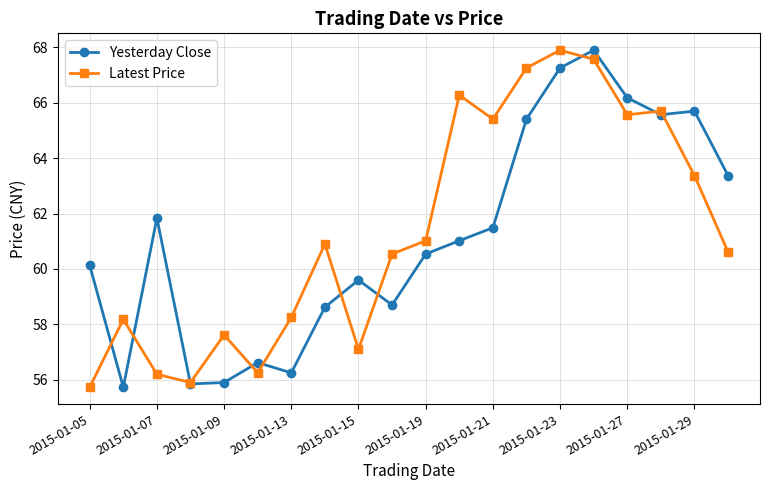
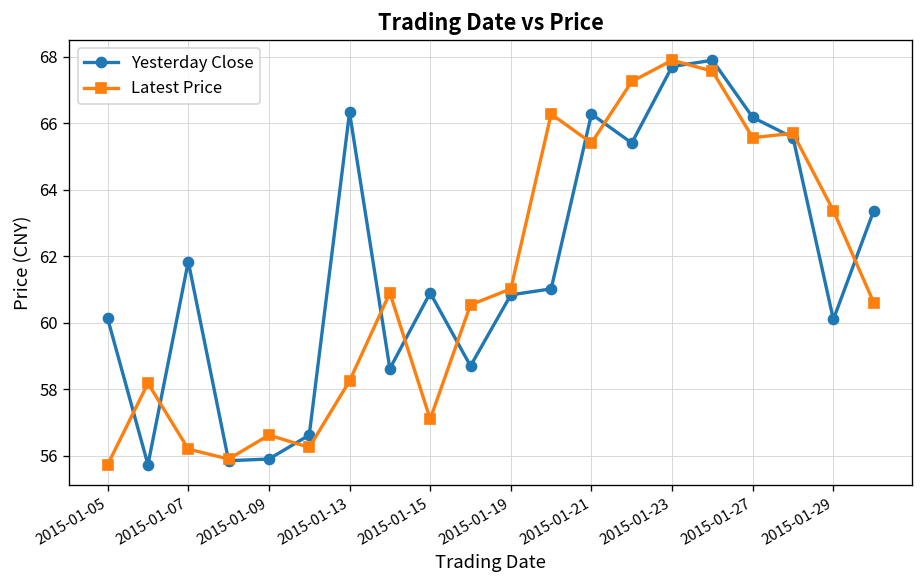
  {
    "Yesterday Close": {
      "2015-01-05": 60.1,
      "2015-01-07": 61.8,
      "2015-01-09": 55.9,
-     "2015-01-13": 56.3,
-     "2015-01-15": 59.6,
-     "2015-01-19": 60.5,
-     "2015-01-21": 61.5,
-     "2015-01-23": 67.3,
+     "2015-01-13": 66.3,
+     "2015-01-15": 60.9,
+     "2015-01-19": 60.8,
+     "2015-01-21": 66.3,
+     "2015-01-23": 67.7,
      "2015-01-27": 66.2,
-     "2015-01-29": 65.7
+     "2015-01-29": 60.1
    },
    "Latest Price": {
      "2015-01-05": 55.7,
      "2015-01-07": 56.2,
-     "2015-01-09": 57.6,
+     "2015-01-09": 56.6,
      "2015-01-13": 58.3,
      "2015-01-15": 57.1,
      "2015-01-19": 61.0,
      "2015-01-21": 65.4,
      "2015-01-23": 67.9,
      "2015-01-27": 65.6,
      "2015-01-29": 63.4
    }
  }
